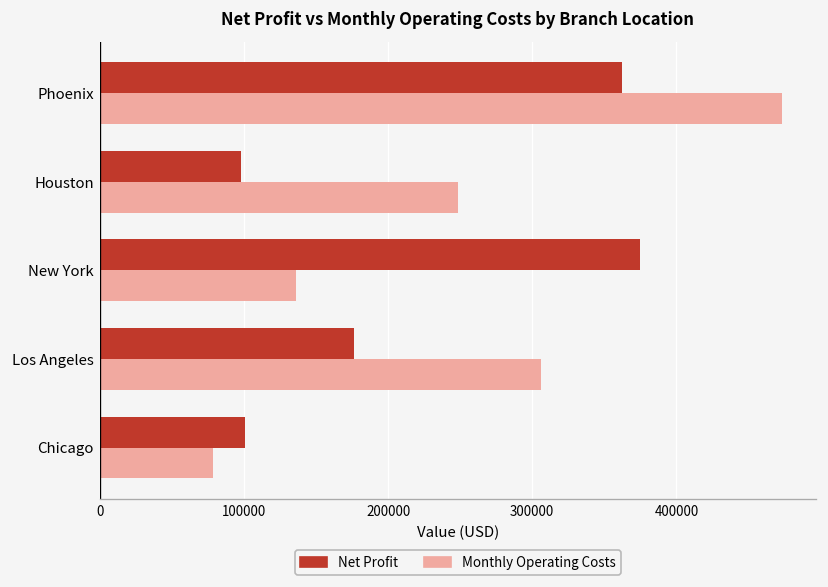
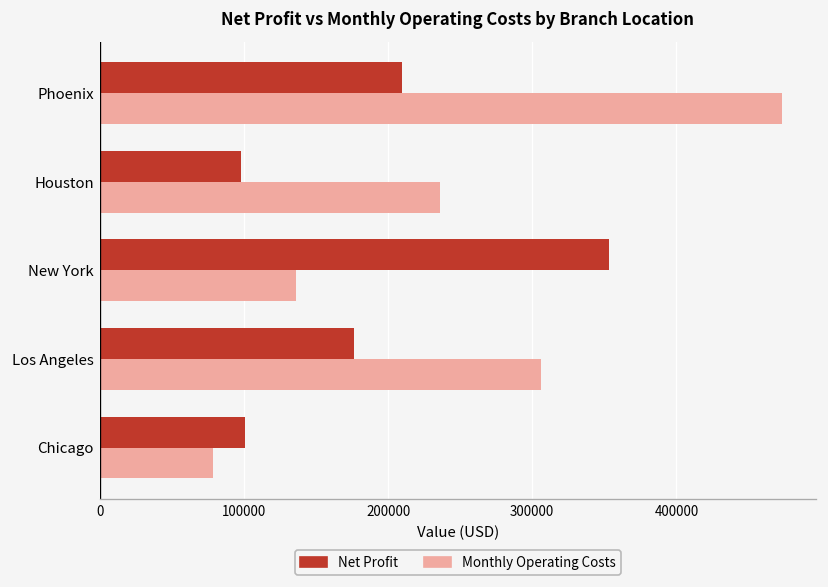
  {
    "Net Profit": {
-     "Phoenix": 362000,
+     "Phoenix": 210000,
      "Houston": 98000,
-     "New York": 374000,
+     "New York": 353000,
      "Los Angeles": 176000,
      "Chicago": 101000
    },
    "Monthly Operating Costs": {
      "Phoenix": 473000,
-     "Houston": 249000,
+     "Houston": 236000,
      "New York": 136000,
      "Los Angeles": 306000,
      "Chicago": 79000
    }
  }
